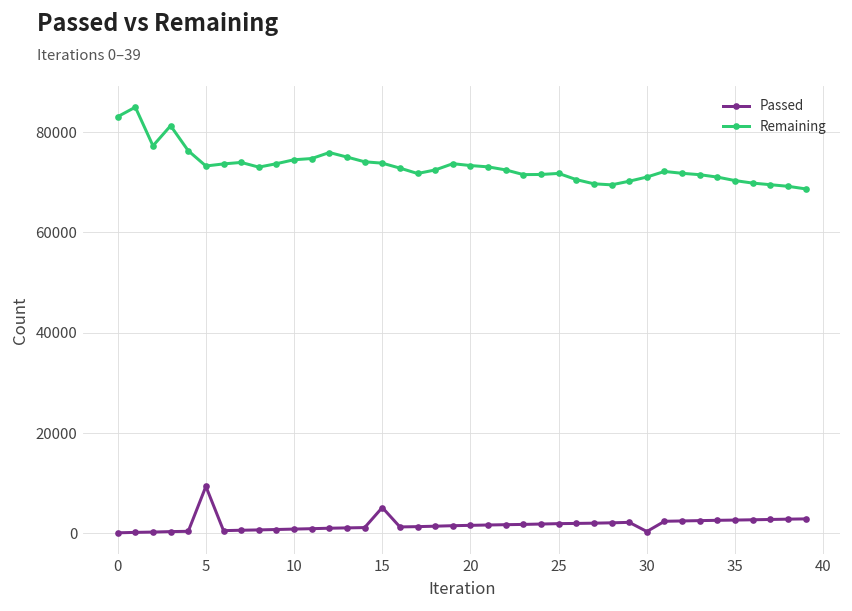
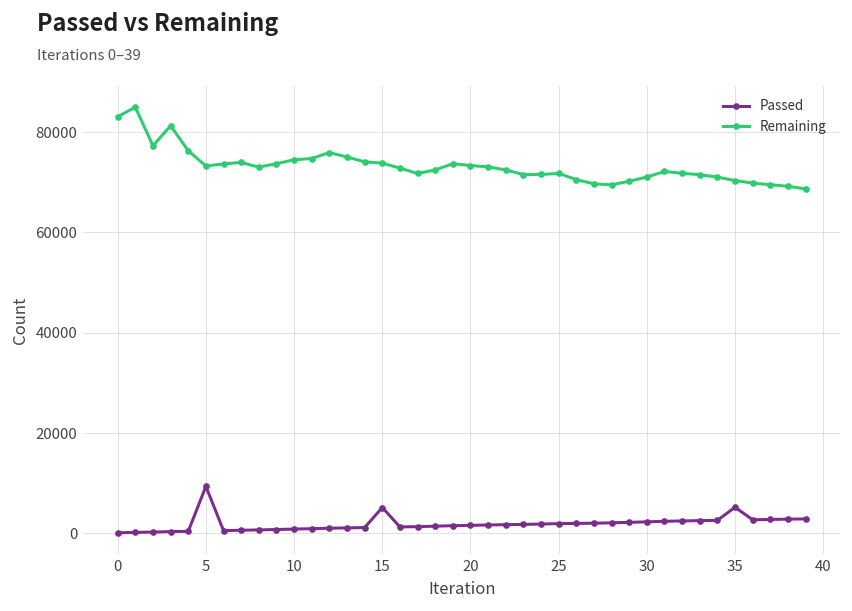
  {
    "Passed": {
      "0": 0,
      "5": 9000,
      "10": 1000,
      "15": 5000,
      "20": 2000,
      "25": 2000,
-     "30": 0,
-     "35": 3000
+     "30": 2000,
+     "35": 5000
    },
    "Remaining": {
      "0": 83000,
      "5": 73000,
      "10": 74000,
      "15": 74000,
      "20": 73000,
      "25": 72000,
      "30": 71000,
      "35": 70000
    }
  }
